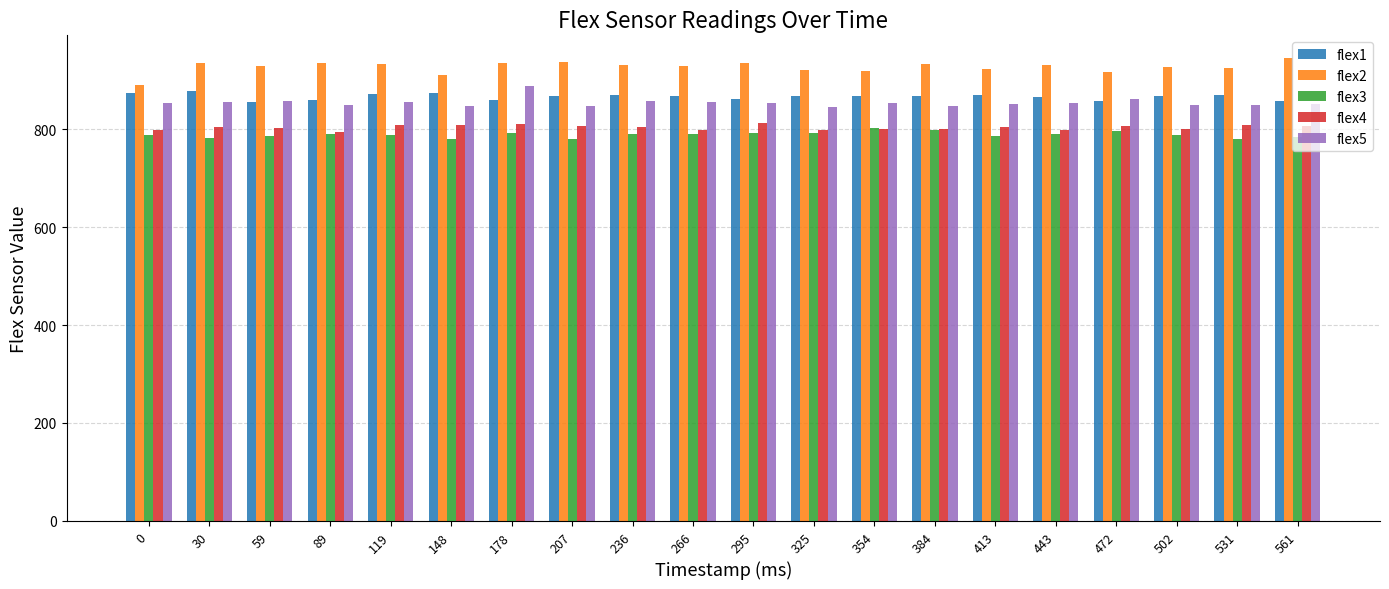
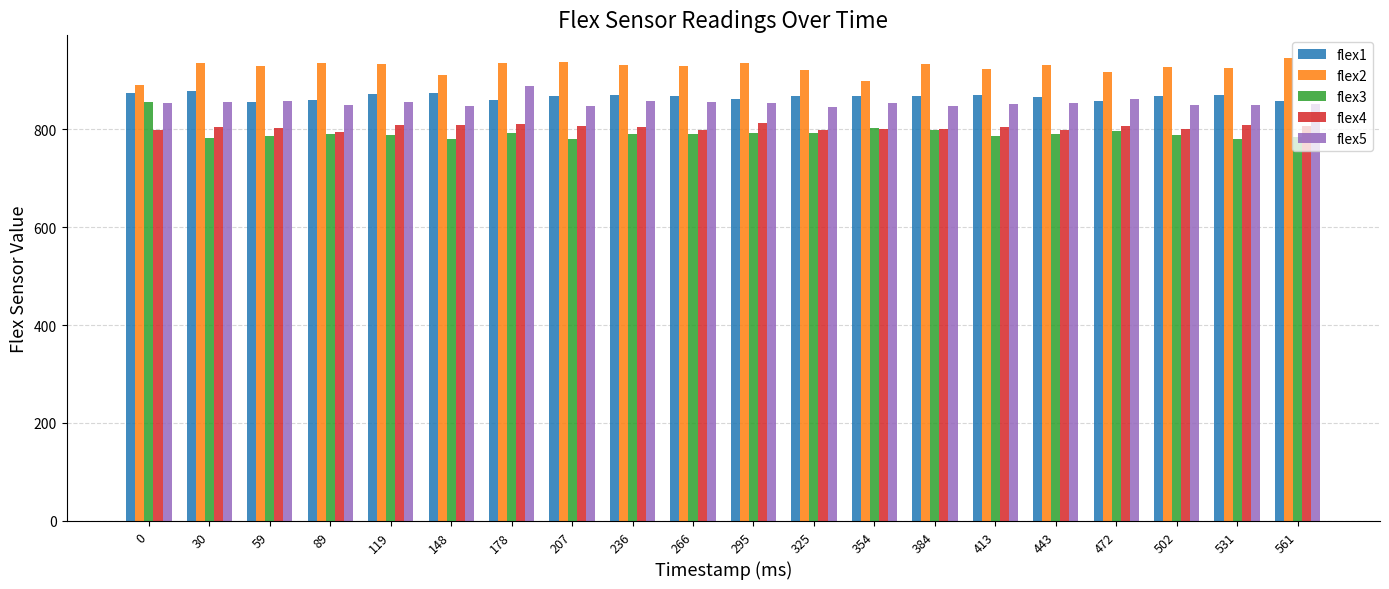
  {
    "flex1": {
      "0": 870,
      "30": 880,
      "59": 860,
      "89": 860,
      "119": 870,
      "148": 870,
      "178": 860,
      "207": 870,
      "236": 870,
      "266": 870,
      "295": 860,
      "325": 870,
      "354": 870,
      "384": 870,
      "413": 870,
      "443": 870,
      "472": 860,
      "502": 870,
      "531": 870,
      "561": 860
    },
    "flex2": {
      "0": 890,
      "30": 930,
      "59": 930,
      "89": 930,
      "119": 930,
      "148": 910,
      "178": 930,
      "207": 940,
      "236": 930,
      "266": 930,
      "295": 940,
      "325": 920,
-     "354": 920,
+     "354": 900,
      "384": 930,
      "413": 920,
      "443": 930,
      "472": 920,
      "502": 930,
      "531": 920,
      "561": 940
    },
    "flex3": {
-     "0": 790,
+     "0": 860,
      "30": 780,
      "59": 790,
      "89": 790,
      "119": 790,
      "148": 780,
      "178": 790,
      "207": 780,
      "236": 790,
      "266": 790,
      "295": 790,
      "325": 790,
      "354": 800,
      "384": 800,
      "413": 790,
      "443": 790,
      "472": 800,
      "502": 790,
      "531": 780
    },
    "flex4": {
      "0": 800,
      "30": 800,
      "59": 800,
      "89": 790,
      "119": 810,
      "148": 810,
      "178": 810,
      "207": 810,
      "236": 800,
      "266": 800,
      "295": 810,
      "325": 800,
      "354": 800,
      "384": 800,
      "413": 800,
      "443": 800,
      "472": 810,
      "502": 800,
      "531": 810
    },
    "flex5": {
      "0": 850,
      "30": 860,
      "59": 860,
      "89": 850,
      "119": 860,
      "148": 850,
      "178": 890,
      "207": 850,
      "236": 860,
      "266": 860,
      "295": 850,
      "325": 850,
      "354": 850,
      "384": 850,
      "413": 850,
      "443": 850,
      "472": 860,
      "502": 850,
      "531": 850
    }
  }
